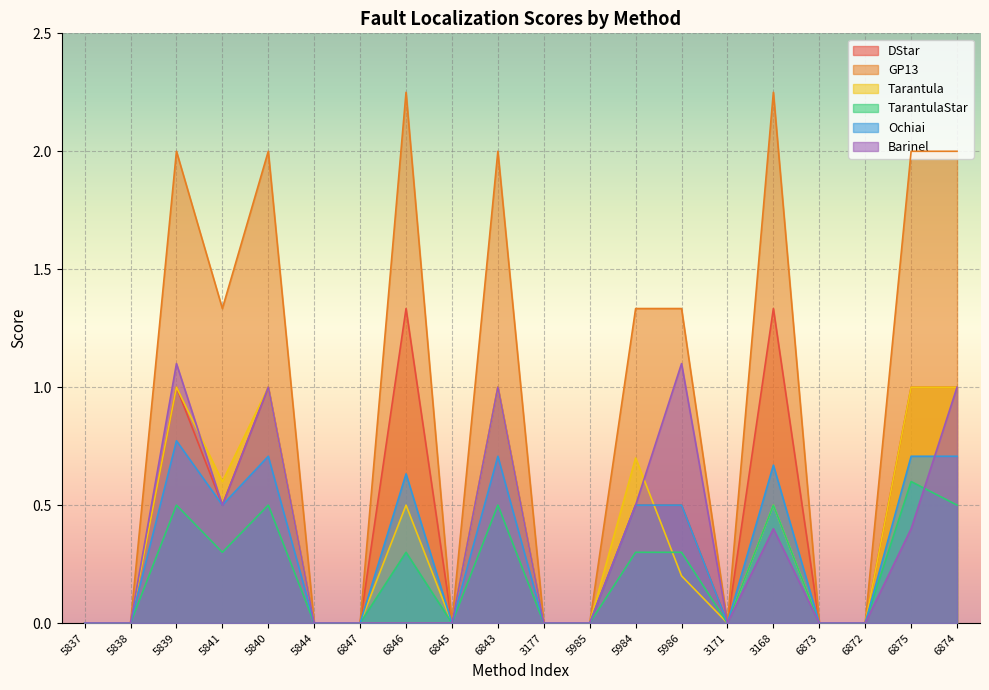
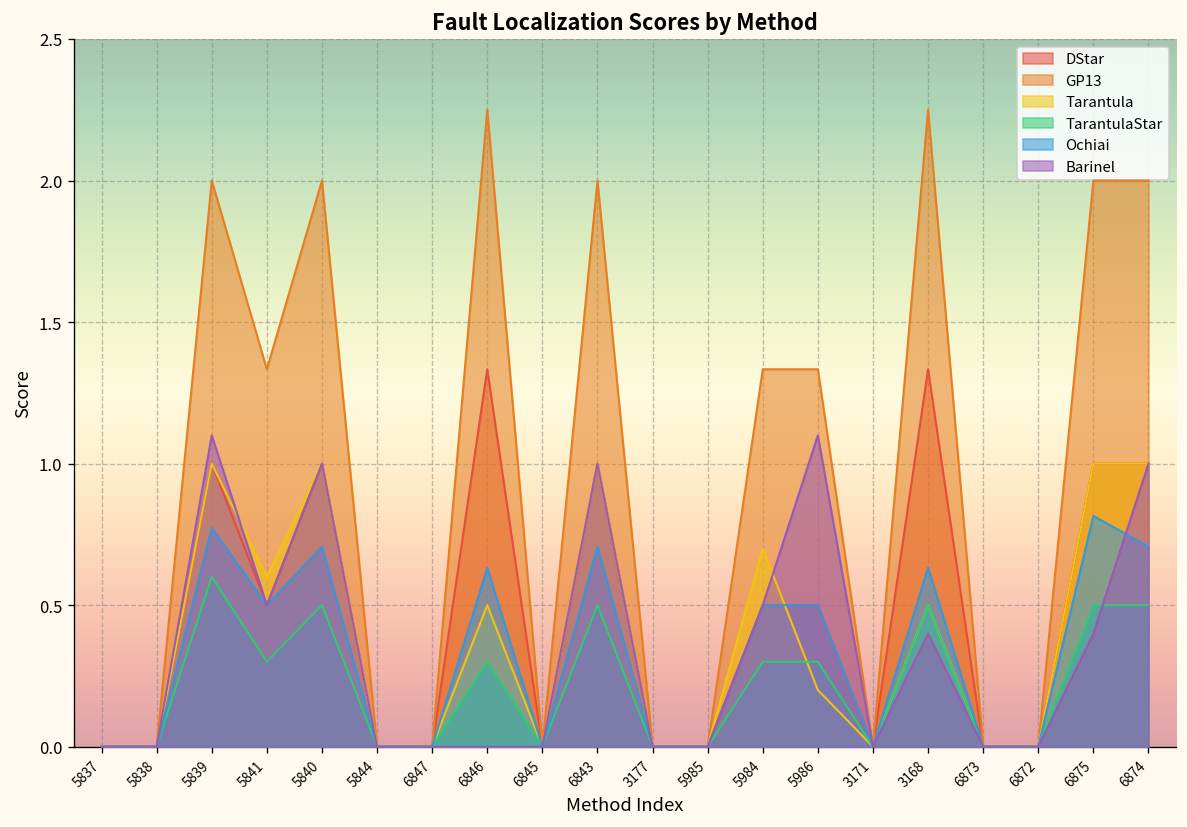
  {
    "Tarantula": {
      "5841": 0.60,
      "6846": 0.50,
      "5984": 0.70,
      "5986": 0.20
    },
    "TarantulaStar": {
-     "5839": 0.5,
+     "5839": 0.6,
      "5841": 0.3,
      "5840": 0.5,
      "6846": 0.3,
      "6843": 0.5,
      "5984": 0.3,
      "5986": 0.3,
-     "6875": 0.6,
+     "6875": 0.5,
      "6874": 0.5
    },
    "Ochiai": {
      "5839": 0.77,
      "5840": 0.71,
      "6846": 0.63,
      "6843": 0.71,
-     "3168": 0.67,
-     "6875": 0.71,
+     "3168": 0.63,
+     "6875": 0.82,
      "6874": 0.71
    },
    "Barinel": {
      "5839": 1.10,
      "6846": 0.00,
      "5986": 1.10,
      "3168": 0.40,
      "6875": 0.40
    }
  }
